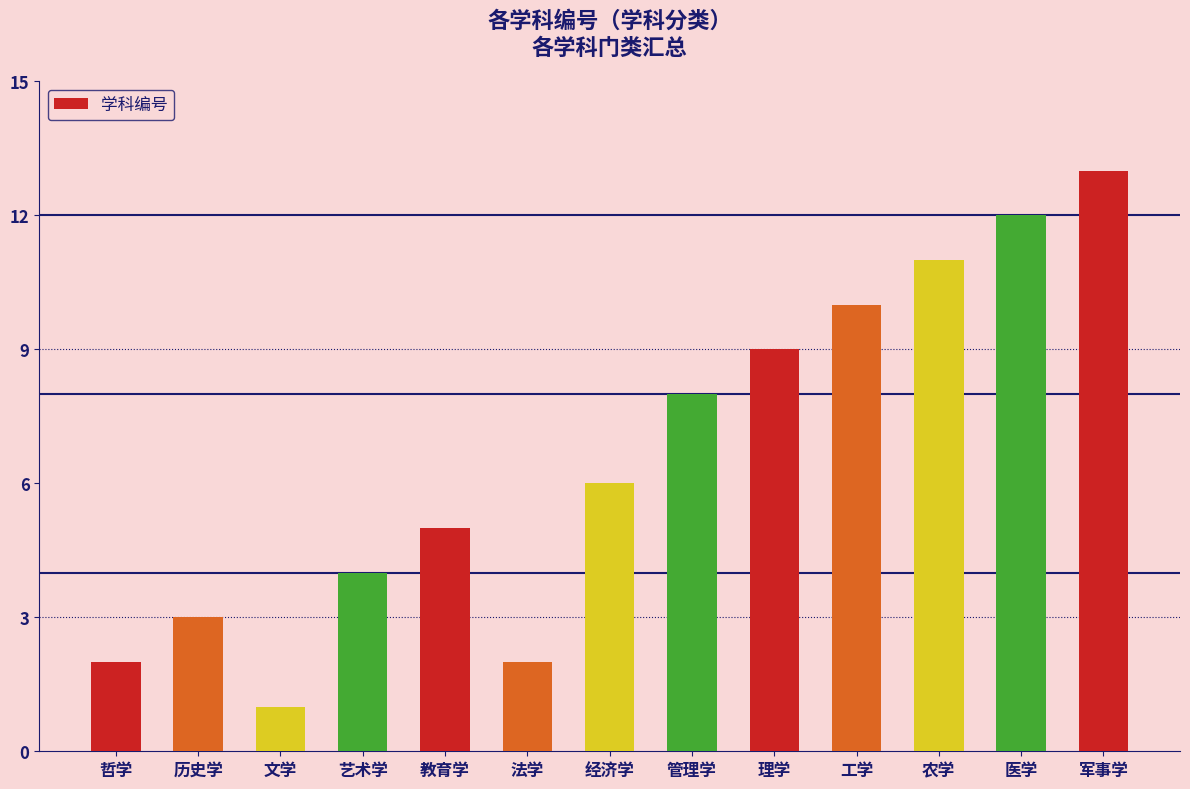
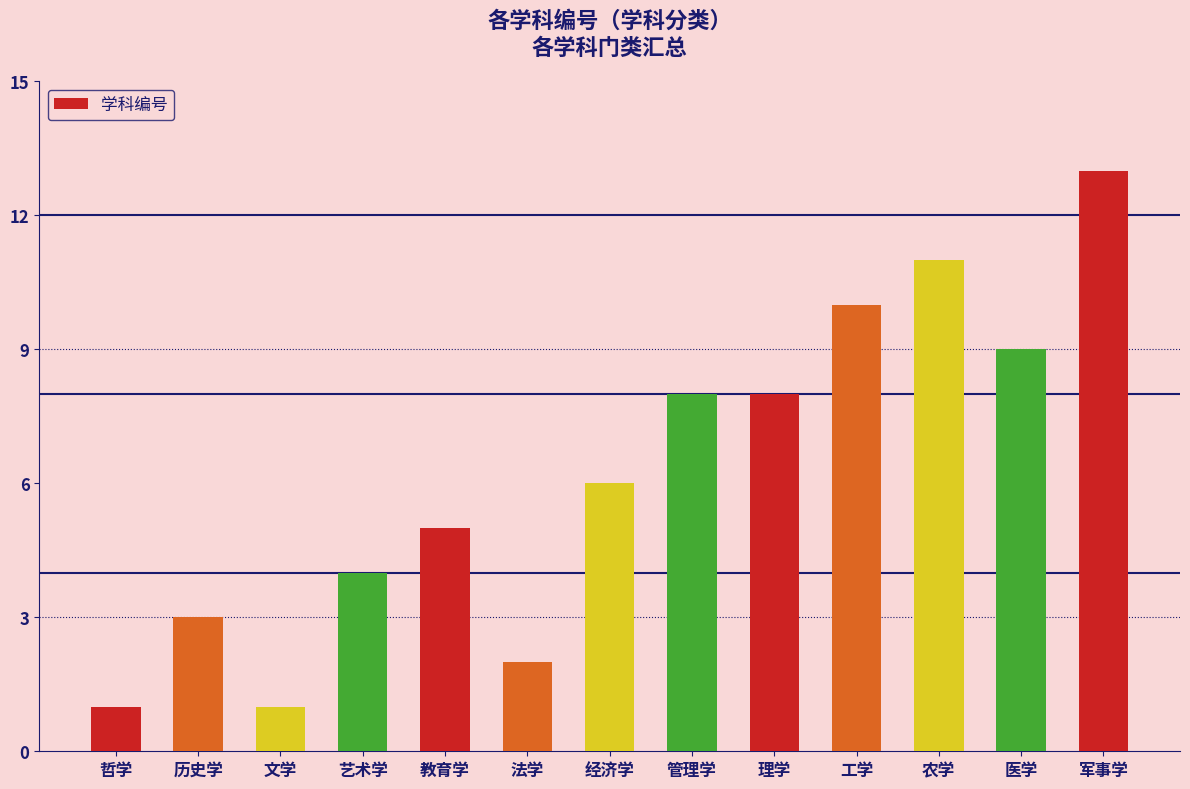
  {
-   "哲学": 2,
+   "哲学": 1,
    "历史学": 3,
    "文学": 1,
    "艺术学": 4,
    "教育学": 5,
    "法学": 2,
    "经济学": 6,
    "管理学": 8,
-   "理学": 9,
+   "理学": 8,
    "工学": 10,
    "农学": 11,
-   "医学": 12,
+   "医学": 9,
    "军事学": 13
  }
